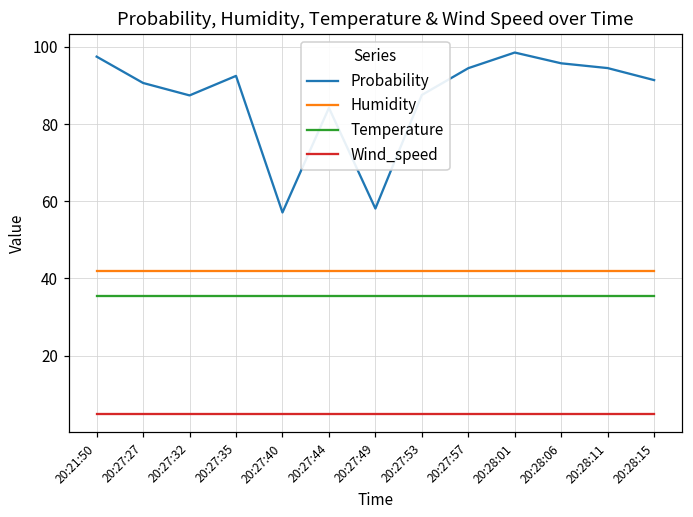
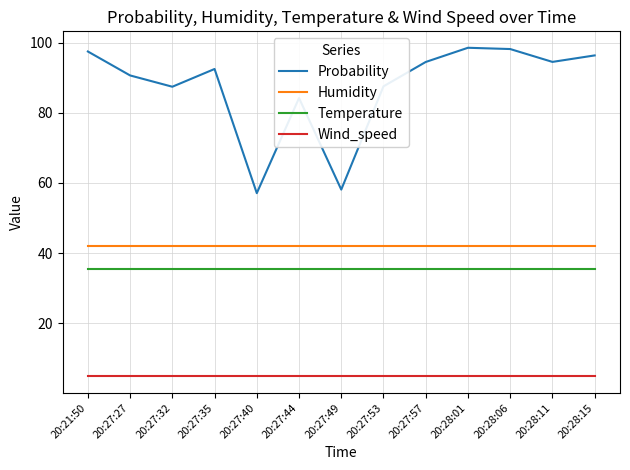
  {
    "Probability": {
      "20:21:50": 97,
      "20:27:27": 91,
      "20:27:32": 87,
      "20:27:35": 92,
      "20:27:40": 57,
      "20:27:49": 58,
      "20:27:57": 94,
      "20:28:01": 99,
-     "20:28:06": 96,
+     "20:28:06": 98,
      "20:28:11": 94,
-     "20:28:15": 91
+     "20:28:15": 96
    },
    "Humidity": {
      "20:21:50": 42,
      "20:27:27": 42,
      "20:27:32": 42,
      "20:27:35": 42,
      "20:27:40": 42,
      "20:27:44": 42,
      "20:27:49": 42,
      "20:27:53": 42,
      "20:27:57": 42,
      "20:28:01": 42,
      "20:28:06": 42,
      "20:28:11": 42,
      "20:28:15": 42
    },
    "Temperature": {
      "20:21:50": 35,
      "20:27:27": 35,
      "20:27:32": 35,
      "20:27:35": 35,
      "20:27:40": 35,
      "20:27:44": 35,
      "20:27:49": 35,
      "20:27:53": 35,
      "20:27:57": 35,
      "20:28:01": 35,
      "20:28:06": 35,
      "20:28:11": 35,
      "20:28:15": 35
    },
    "Wind_speed": {
      "20:21:50": 5,
      "20:27:27": 5,
      "20:27:32": 5,
      "20:27:35": 5,
      "20:27:40": 5,
      "20:27:44": 5,
      "20:27:49": 5,
      "20:27:53": 5,
      "20:27:57": 5,
      "20:28:01": 5,
      "20:28:06": 5,
      "20:28:11": 5,
      "20:28:15": 5
    }
  }
